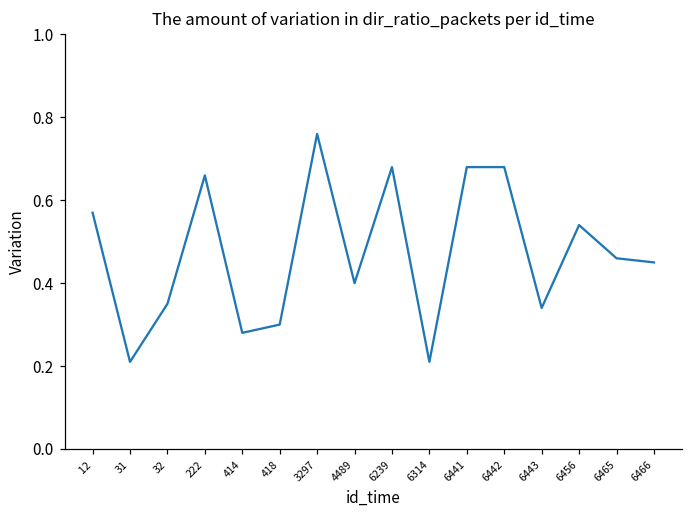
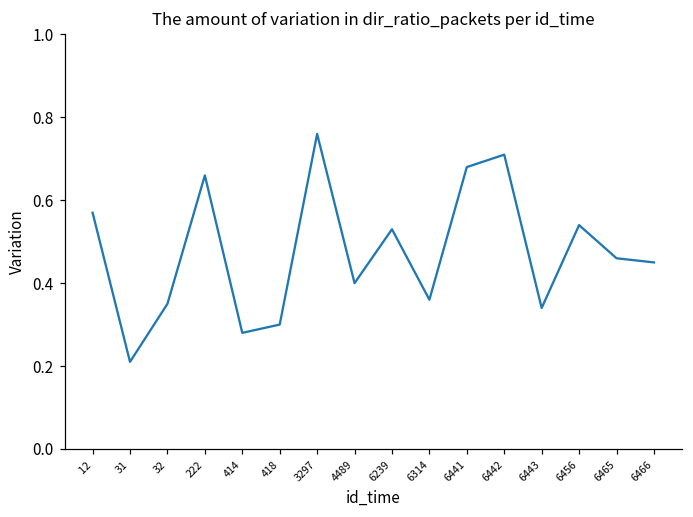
  {
    "12": 0.57,
    "31": 0.21,
    "32": 0.35,
    "222": 0.66,
    "414": 0.28,
    "418": 0.30,
    "3297": 0.76,
    "4489": 0.40,
-   "6239": 0.68,
-   "6314": 0.21,
+   "6239": 0.53,
+   "6314": 0.36,
    "6441": 0.68,
-   "6442": 0.68,
+   "6442": 0.71,
    "6443": 0.34,
    "6456": 0.54,
    "6465": 0.46,
    "6466": 0.45
  }
